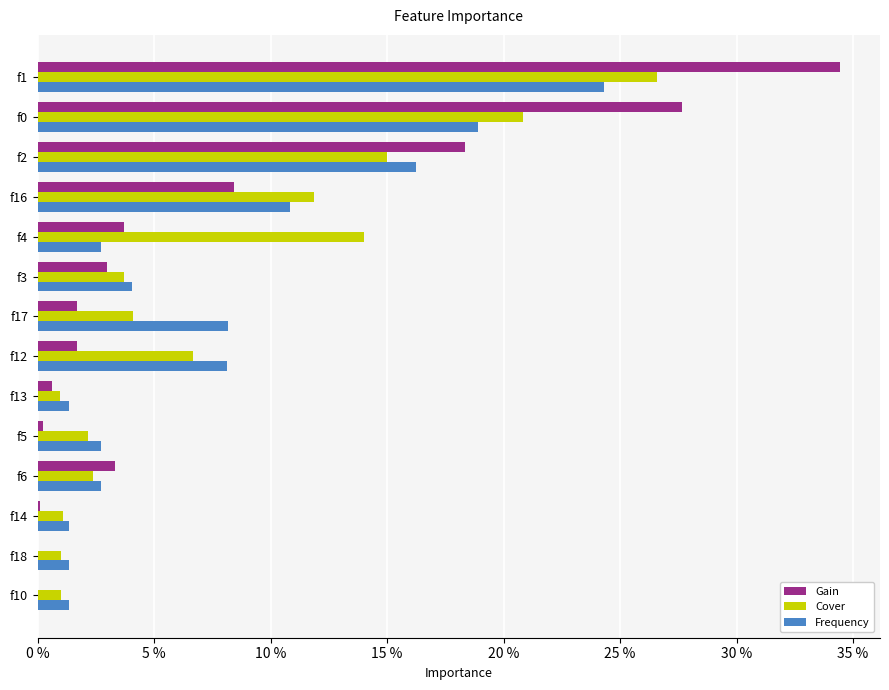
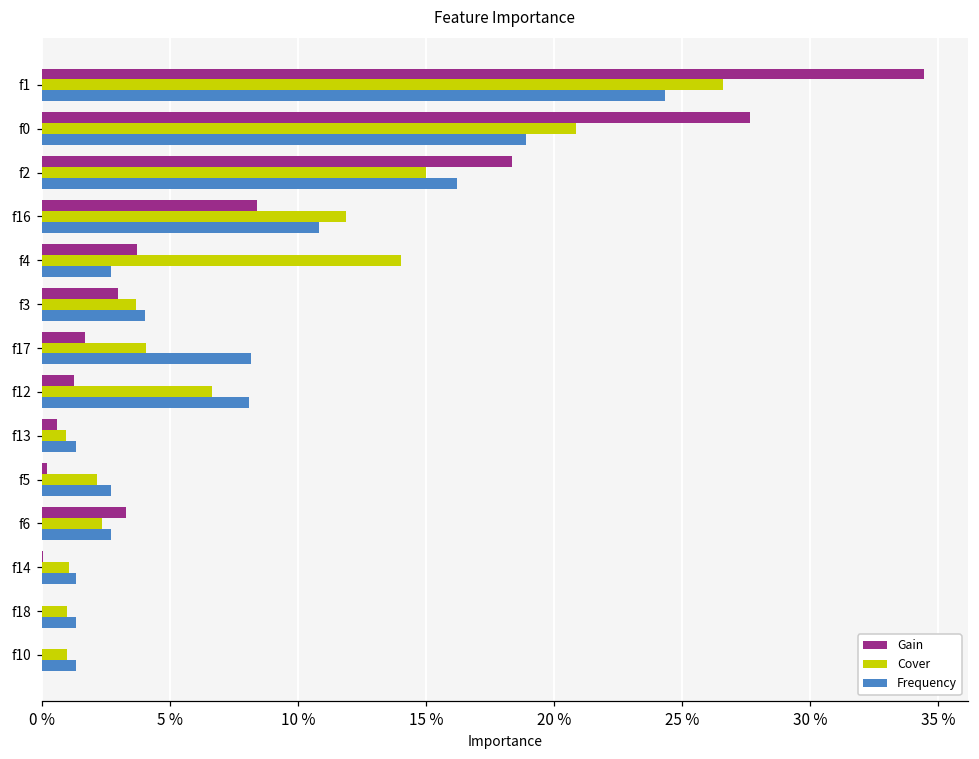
  {
    "Gain": {
      "f1": "34.4 %",
      "f0": "27.7 %",
      "f2": "18.4 %",
      "f16": "8.4 %",
      "f4": "3.7 %",
      "f3": "3.0 %",
      "f17": "1.7 %",
-     "f12": "1.7 %",
+     "f12": "1.3 %",
      "f13": "0.6 %",
      "f5": "0.2 %",
      "f6": "3.3 %"
    },
    "Cover": {
      "f1": "26.6 %",
      "f0": "20.8 %",
      "f2": "15.0 %",
      "f16": "11.9 %",
      "f4": "14.0 %",
      "f3": "3.7 %",
      "f17": "4.1 %",
      "f12": "6.6 %",
      "f13": "0.9 %",
      "f5": "2.2 %",
      "f6": "2.4 %",
      "f14": "1.1 %",
      "f18": "1.0 %",
      "f10": "1.0 %"
    },
    "Frequency": {
      "f1": "24.3 %",
      "f0": "18.9 %",
      "f2": "16.2 %",
      "f16": "10.8 %",
      "f4": "2.7 %",
      "f3": "4.1 %",
      "f17": "8.2 %",
      "f12": "8.1 %",
      "f13": "1.4 %",
      "f5": "2.7 %",
      "f6": "2.7 %",
      "f14": "1.4 %",
      "f18": "1.4 %",
      "f10": "1.4 %"
    }
  }
